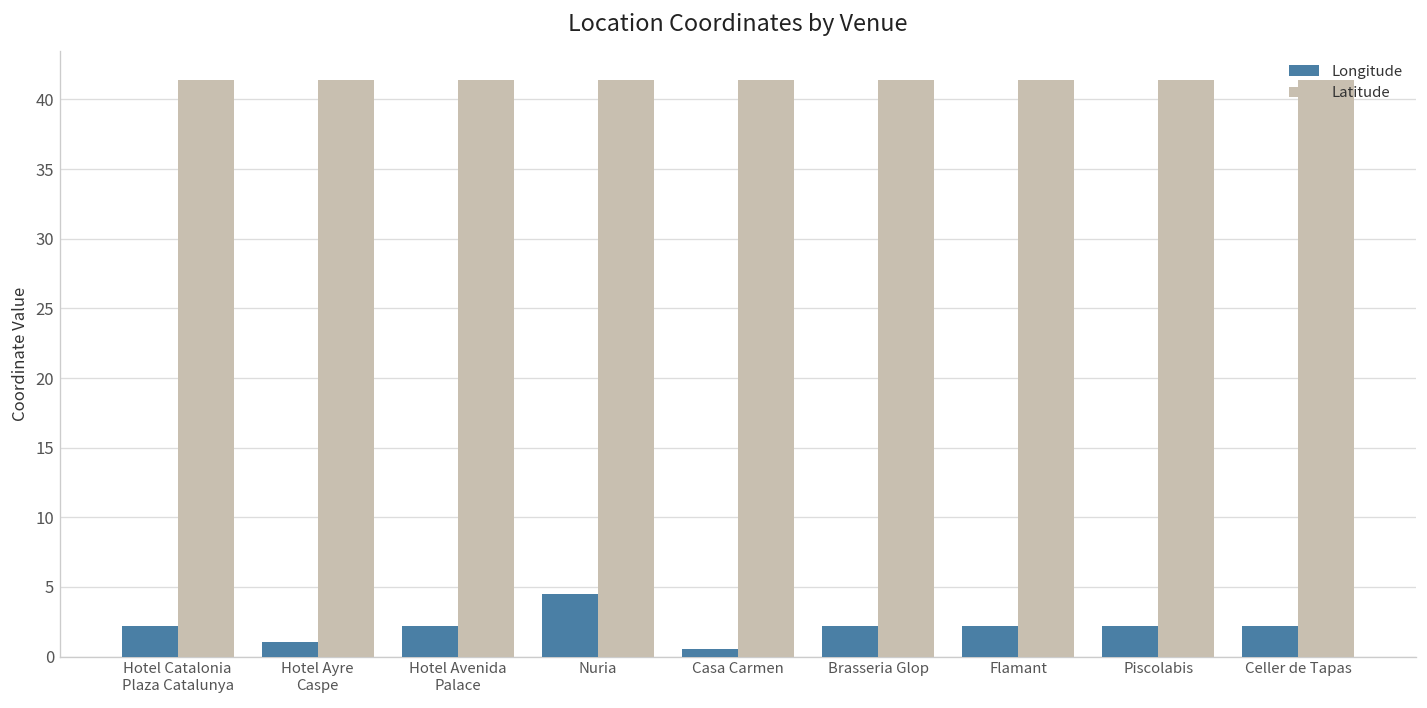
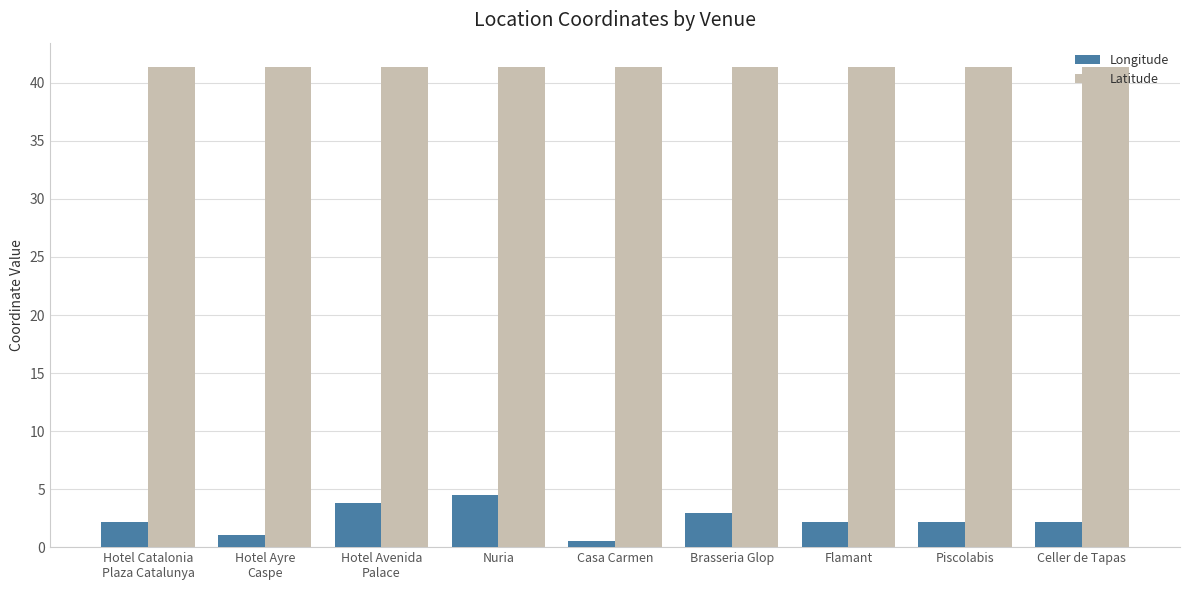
  {
    "Longitude": {
      "Hotel Catalonia Plaza Catalunya": 2.2,
      "Hotel Ayre Caspe": 1.0,
-     "Hotel Avenida Palace": 2.2,
+     "Hotel Avenida Palace": 3.8,
      "Nuria": 4.5,
      "Casa Carmen": 0.6,
-     "Brasseria Glop": 2.2,
+     "Brasseria Glop": 3.0,
      "Flamant": 2.2,
      "Piscolabis": 2.2,
      "Celler de Tapas": 2.2
    },
    "Latitude": {
      "Hotel Catalonia Plaza Catalunya": 41.4,
      "Hotel Ayre Caspe": 41.4,
      "Hotel Avenida Palace": 41.4,
      "Nuria": 41.4,
      "Casa Carmen": 41.4,
      "Brasseria Glop": 41.4,
      "Flamant": 41.4,
      "Piscolabis": 41.4,
      "Celler de Tapas": 41.4
    }
  }
